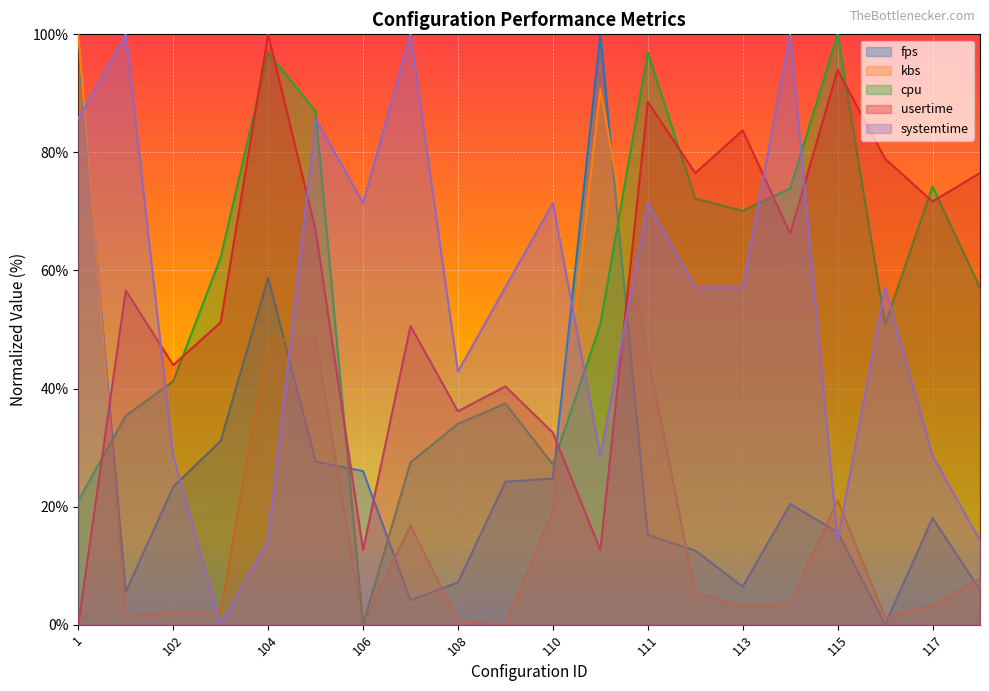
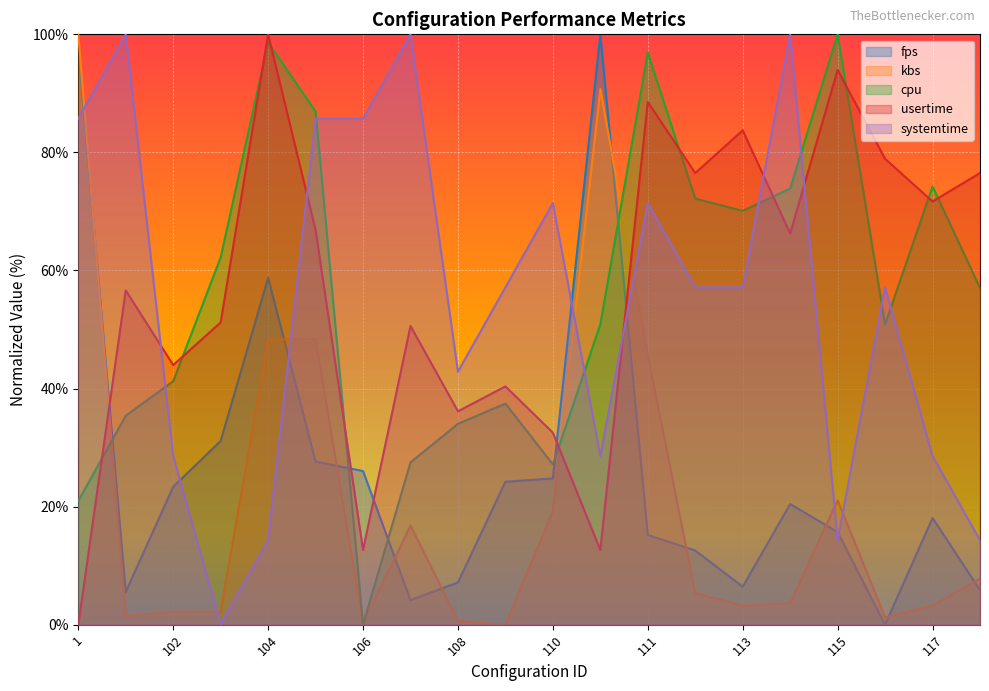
  {
    "fps": {
      "102": "23%",
      "104": "59%",
      "106": "26%",
      "108": "7%",
      "110": "25%",
      "111": "15%",
      "113": "6%",
      "115": "16%",
      "117": "18%"
    },
    "cpu": {
      "102": "41%",
-     "104": "97%",
+     "104": "99%",
      "108": "34%",
      "110": "27%",
      "111": "97%",
      "113": "70%",
      "115": "100%",
      "117": "74%"
    },
    "systemtime": {
      "102": "29%",
      "104": "14%",
-     "106": "71%",
+     "106": "86%",
      "108": "43%",
      "110": "71%",
      "111": "71%",
      "113": "57%",
      "115": "14%",
      "117": "29%"
    }
  }
